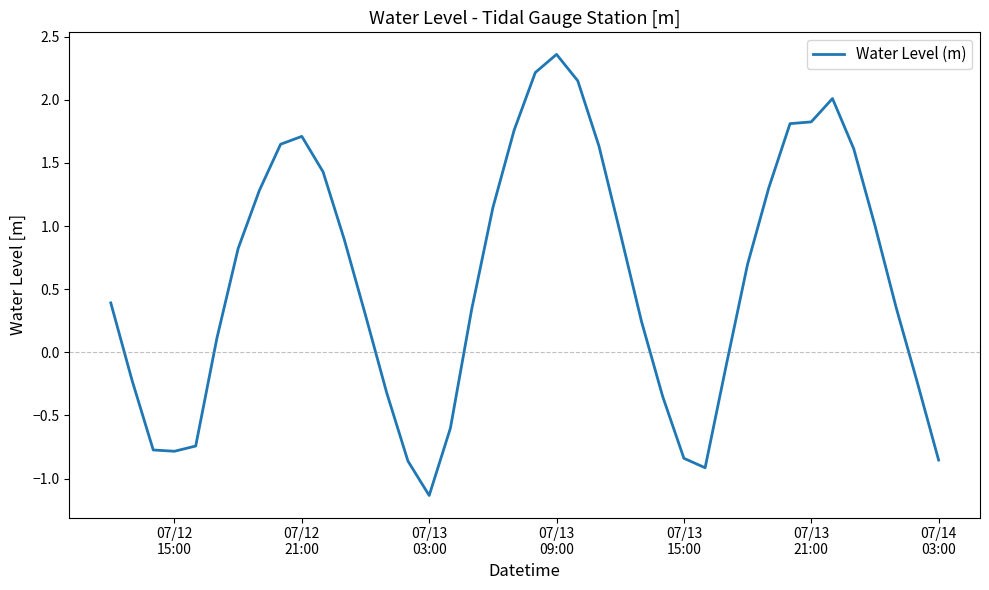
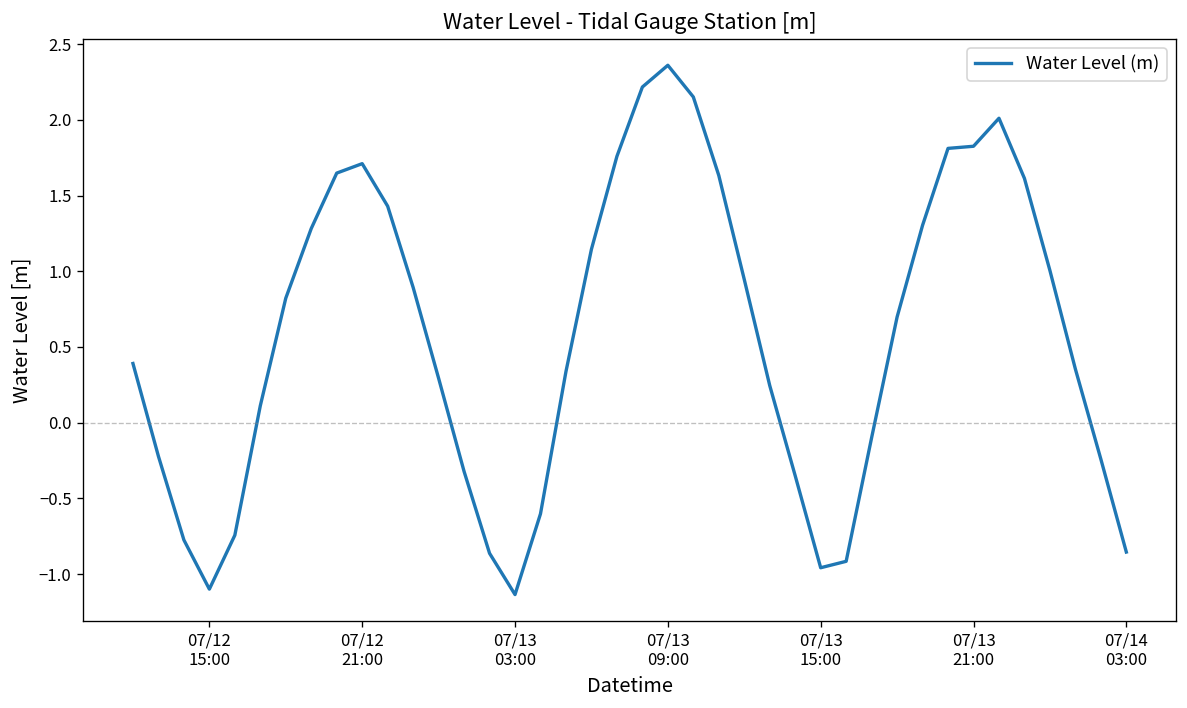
  {
-   "07/12 15:00": -0.78,
+   "07/12 15:00": -1.10,
    "07/12 21:00": 1.71,
    "07/13 03:00": -1.13,
    "07/13 09:00": 2.36,
-   "07/13 15:00": -0.84,
+   "07/13 15:00": -0.96,
    "07/13 21:00": 1.83,
    "07/14 03:00": -0.85
  }
